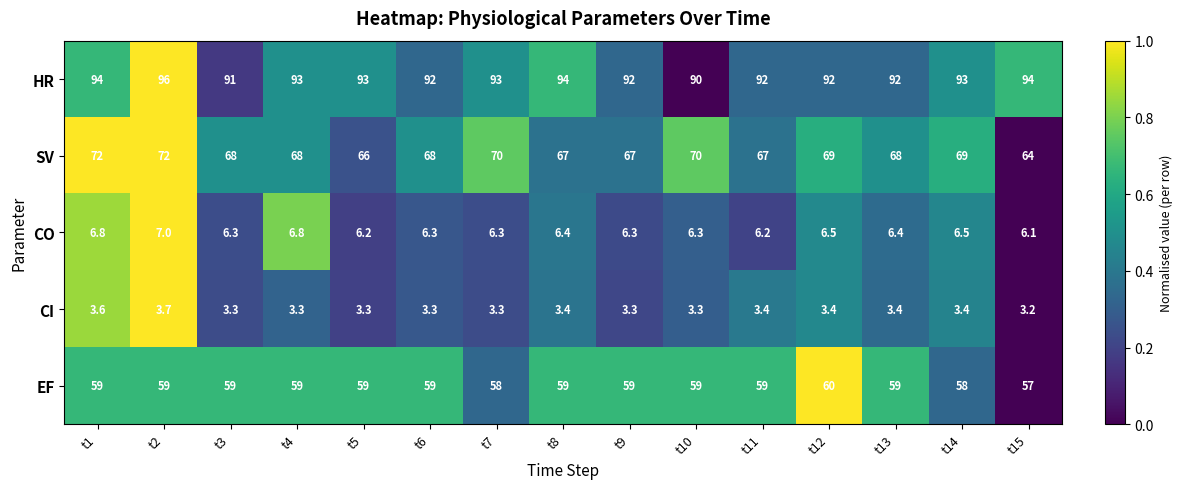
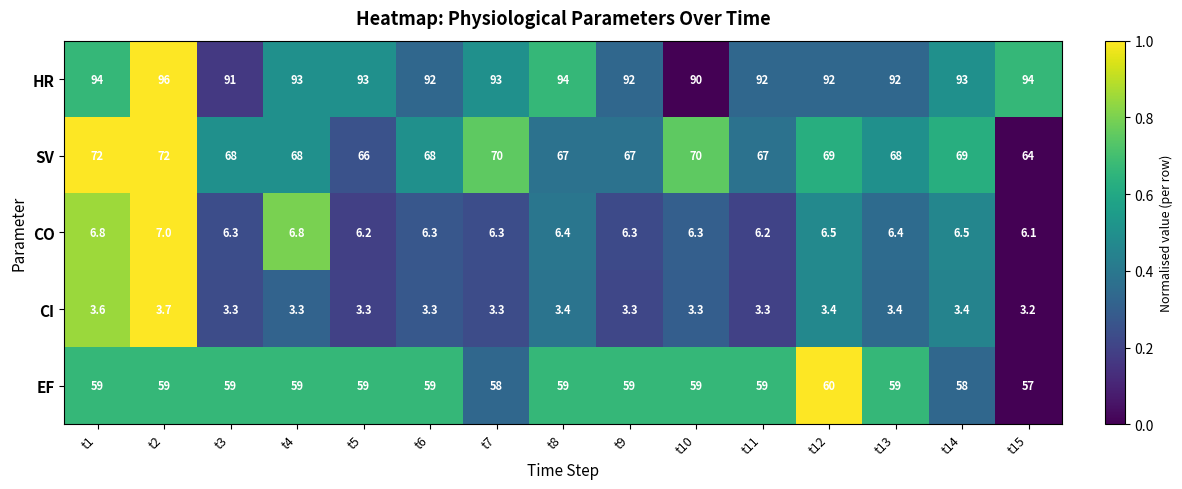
  {
    "HR": {
      "t1": 94,
      "t2": 96,
      "t3": 91,
      "t4": 93,
      "t5": 93,
      "t6": 92,
      "t7": 93,
      "t8": 94,
      "t9": 92,
      "t10": 90,
      "t11": 92,
      "t12": 92,
      "t13": 92,
      "t14": 93,
      "t15": 94
    },
    "SV": {
      "t1": 72,
      "t2": 72,
      "t3": 68,
      "t4": 68,
      "t5": 66,
      "t6": 68,
      "t7": 70,
      "t8": 67,
      "t9": 67,
      "t10": 70,
      "t11": 67,
      "t12": 69,
      "t13": 68,
      "t14": 69,
      "t15": 64
    },
    "CO": {
      "t1": 6.8,
      "t2": 7.0,
      "t3": 6.3,
      "t4": 6.8,
      "t5": 6.2,
      "t6": 6.3,
      "t7": 6.3,
      "t8": 6.4,
      "t9": 6.3,
      "t10": 6.3,
      "t11": 6.2,
      "t12": 6.5,
      "t13": 6.4,
      "t14": 6.5,
      "t15": 6.1
    },
    "CI": {
      "t1": 3.6,
      "t2": 3.7,
      "t3": 3.3,
      "t4": 3.3,
      "t5": 3.3,
      "t6": 3.3,
      "t7": 3.3,
      "t8": 3.4,
      "t9": 3.3,
      "t10": 3.3,
-     "t11": 3.4,
+     "t11": 3.3,
      "t12": 3.4,
      "t13": 3.4,
      "t14": 3.4,
      "t15": 3.2
    },
    "EF": {
      "t1": 59,
      "t2": 59,
      "t3": 59,
      "t4": 59,
      "t5": 59,
      "t6": 59,
      "t7": 58,
      "t8": 59,
      "t9": 59,
      "t10": 59,
      "t11": 59,
      "t12": 60,
      "t13": 59,
      "t14": 58,
      "t15": 57
    }
  }
